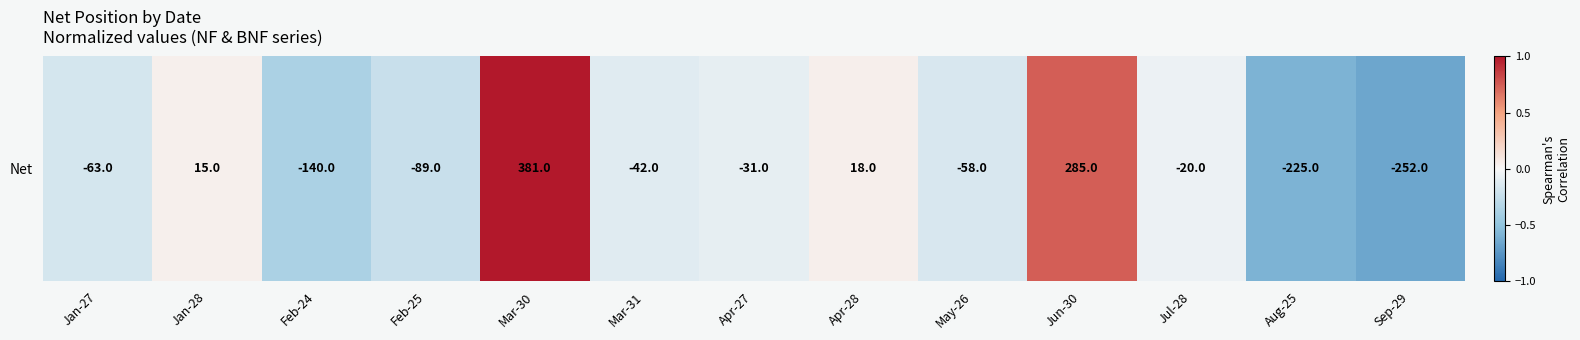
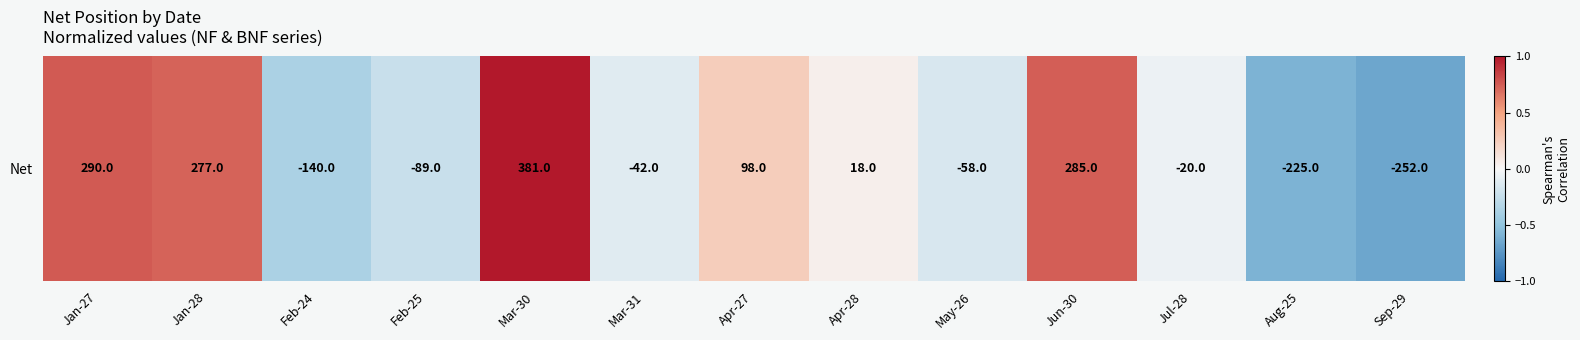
  {
    "Net": {
-     "Jan-27": -63.0,
-     "Jan-28": 15.0,
+     "Jan-27": 290.0,
+     "Jan-28": 277.0,
      "Feb-24": -140.0,
      "Feb-25": -89.0,
      "Mar-30": 381.0,
      "Mar-31": -42.0,
-     "Apr-27": -31.0,
+     "Apr-27": 98.0,
      "Apr-28": 18.0,
      "May-26": -58.0,
      "Jun-30": 285.0,
      "Jul-28": -20.0,
      "Aug-25": -225.0,
      "Sep-29": -252.0
    }
  }
